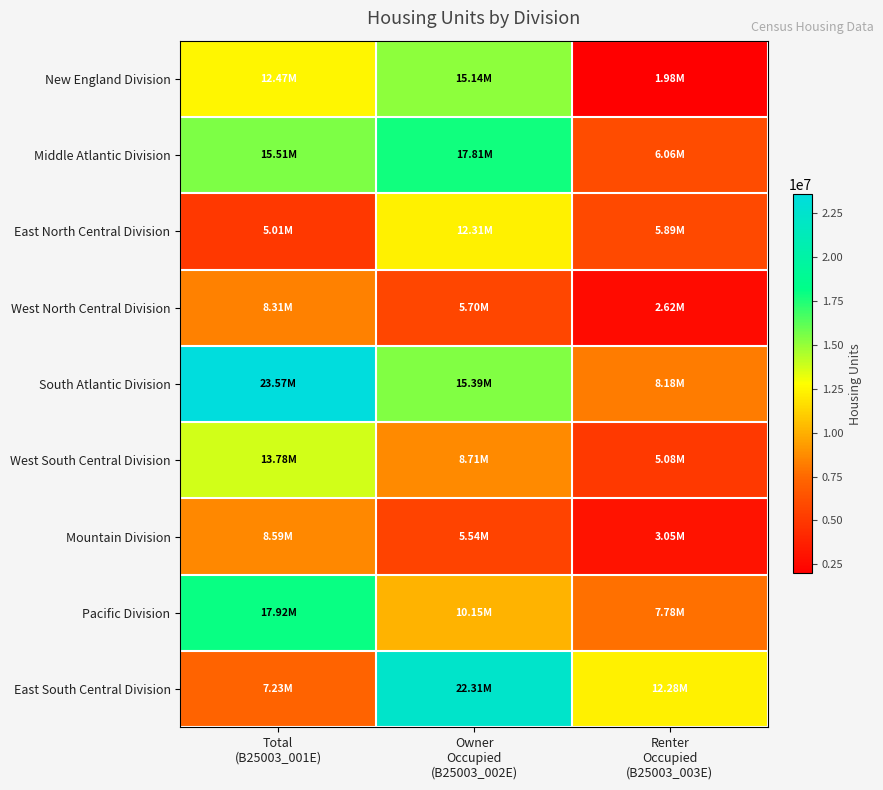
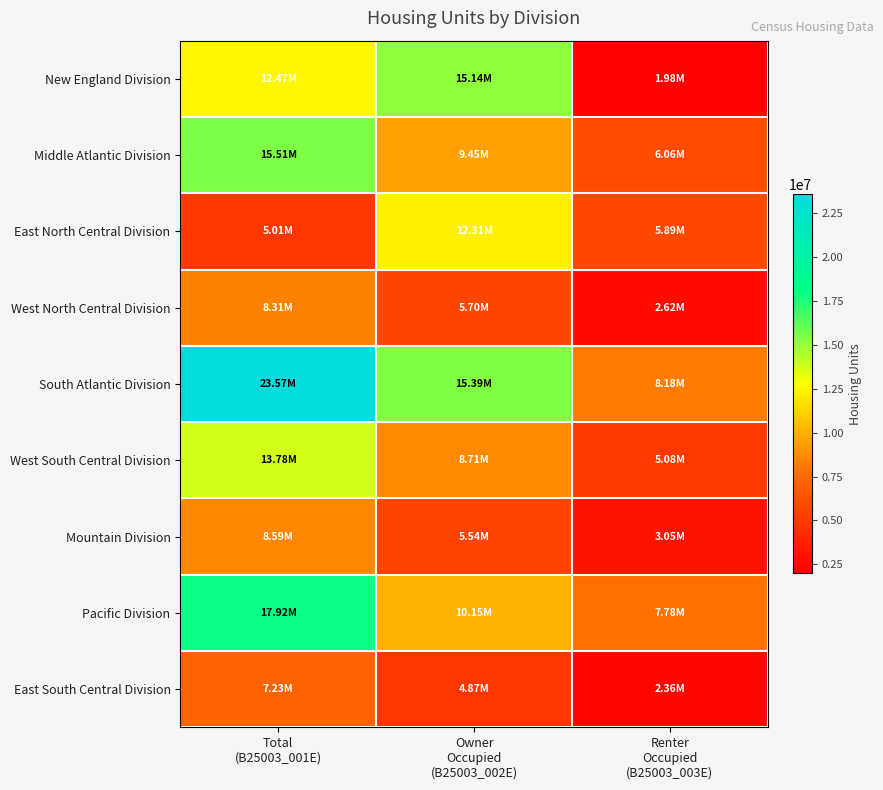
  {
    "New England Division": {
      "Total (B25003_001E)": "12.47M",
      "Owner Occupied (B25003_002E)": "15.14M",
      "Renter Occupied (B25003_003E)": "1.98M"
    },
    "Middle Atlantic Division": {
      "Total (B25003_001E)": "15.51M",
-     "Owner Occupied (B25003_002E)": "17.81M",
+     "Owner Occupied (B25003_002E)": "9.45M",
      "Renter Occupied (B25003_003E)": "6.06M"
    },
    "East North Central Division": {
      "Total (B25003_001E)": "5.01M",
      "Owner Occupied (B25003_002E)": "12.31M",
      "Renter Occupied (B25003_003E)": "5.89M"
    },
    "West North Central Division": {
      "Total (B25003_001E)": "8.31M",
      "Owner Occupied (B25003_002E)": "5.70M",
      "Renter Occupied (B25003_003E)": "2.62M"
    },
    "South Atlantic Division": {
      "Total (B25003_001E)": "23.57M",
      "Owner Occupied (B25003_002E)": "15.39M",
      "Renter Occupied (B25003_003E)": "8.18M"
    },
    "West South Central Division": {
      "Total (B25003_001E)": "13.78M",
      "Owner Occupied (B25003_002E)": "8.71M",
      "Renter Occupied (B25003_003E)": "5.08M"
    },
    "Mountain Division": {
      "Total (B25003_001E)": "8.59M",
      "Owner Occupied (B25003_002E)": "5.54M",
      "Renter Occupied (B25003_003E)": "3.05M"
    },
    "Pacific Division": {
      "Total (B25003_001E)": "17.92M",
      "Owner Occupied (B25003_002E)": "10.15M",
      "Renter Occupied (B25003_003E)": "7.78M"
    },
    "East South Central Division": {
      "Total (B25003_001E)": "7.23M",
-     "Owner Occupied (B25003_002E)": "22.31M",
-     "Renter Occupied (B25003_003E)": "12.28M"
+     "Owner Occupied (B25003_002E)": "4.87M",
+     "Renter Occupied (B25003_003E)": "2.36M"
    }
  }
